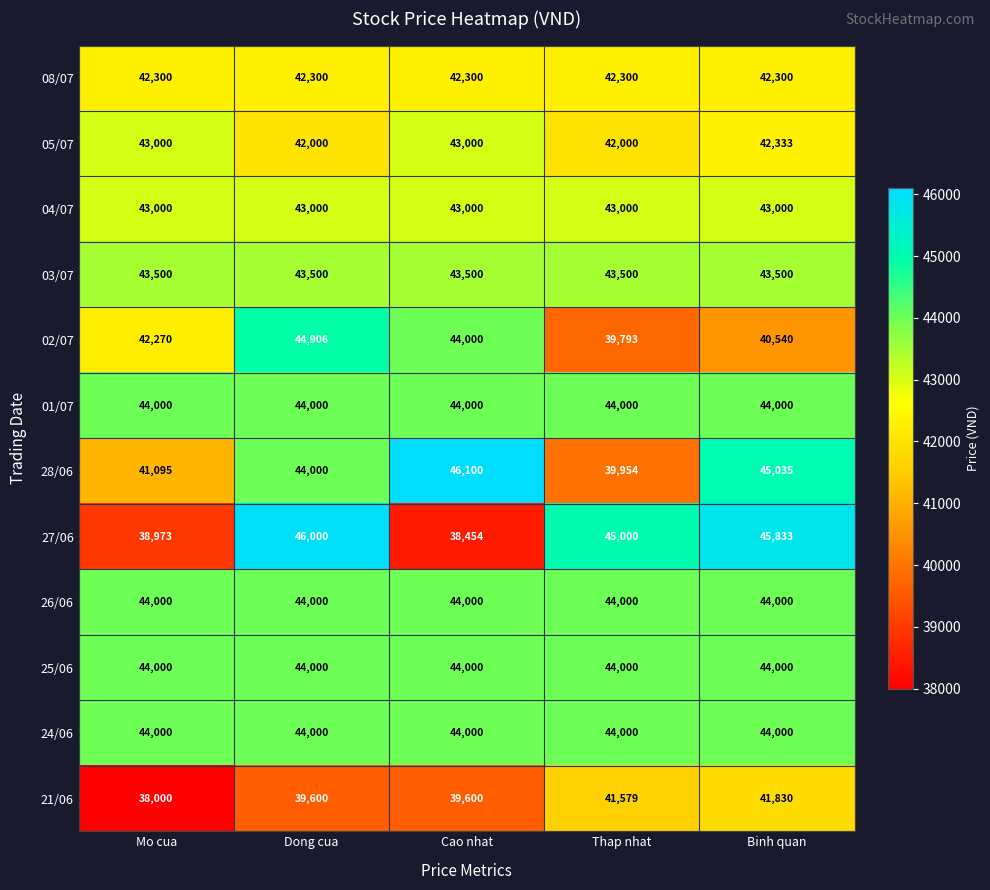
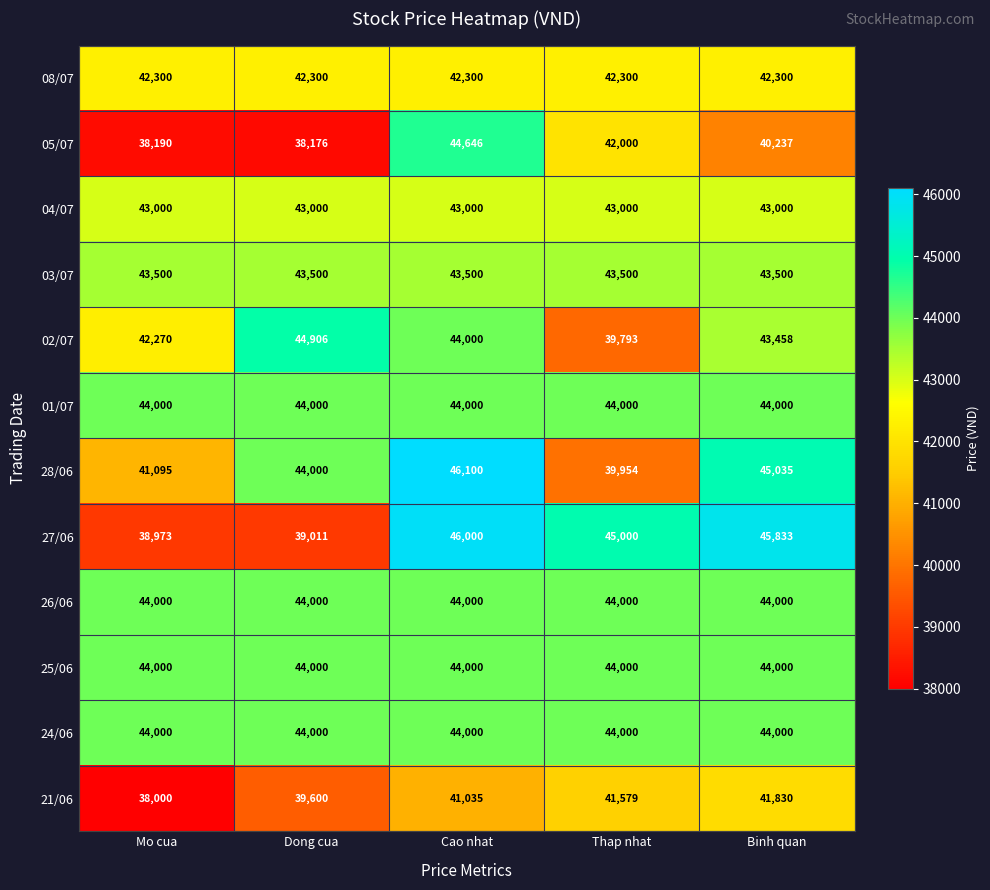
  {
    "08/07": {
      "Mo cua": "42,300",
      "Dong cua": "42,300",
      "Cao nhat": "42,300",
      "Thap nhat": "42,300",
      "Binh quan": "42,300"
    },
    "05/07": {
-     "Mo cua": "43,000",
-     "Dong cua": "42,000",
-     "Cao nhat": "43,000",
+     "Mo cua": "38,190",
+     "Dong cua": "38,176",
+     "Cao nhat": "44,646",
      "Thap nhat": "42,000",
-     "Binh quan": "42,333"
+     "Binh quan": "40,237"
    },
    "04/07": {
      "Mo cua": "43,000",
      "Dong cua": "43,000",
      "Cao nhat": "43,000",
      "Thap nhat": "43,000",
      "Binh quan": "43,000"
    },
    "03/07": {
      "Mo cua": "43,500",
      "Dong cua": "43,500",
      "Cao nhat": "43,500",
      "Thap nhat": "43,500",
      "Binh quan": "43,500"
    },
    "02/07": {
      "Mo cua": "42,270",
      "Dong cua": "44,906",
      "Cao nhat": "44,000",
      "Thap nhat": "39,793",
-     "Binh quan": "40,540"
+     "Binh quan": "43,458"
    },
    "01/07": {
      "Mo cua": "44,000",
      "Dong cua": "44,000",
      "Cao nhat": "44,000",
      "Thap nhat": "44,000",
      "Binh quan": "44,000"
    },
    "28/06": {
      "Mo cua": "41,095",
      "Dong cua": "44,000",
      "Cao nhat": "46,100",
      "Thap nhat": "39,954",
      "Binh quan": "45,035"
    },
    "27/06": {
      "Mo cua": "38,973",
-     "Dong cua": "46,000",
-     "Cao nhat": "38,454",
+     "Dong cua": "39,011",
+     "Cao nhat": "46,000",
      "Thap nhat": "45,000",
      "Binh quan": "45,833"
    },
    "26/06": {
      "Mo cua": "44,000",
      "Dong cua": "44,000",
      "Cao nhat": "44,000",
      "Thap nhat": "44,000",
      "Binh quan": "44,000"
    },
    "25/06": {
      "Mo cua": "44,000",
      "Dong cua": "44,000",
      "Cao nhat": "44,000",
      "Thap nhat": "44,000",
      "Binh quan": "44,000"
    },
    "24/06": {
      "Mo cua": "44,000",
      "Dong cua": "44,000",
      "Cao nhat": "44,000",
      "Thap nhat": "44,000",
      "Binh quan": "44,000"
    },
    "21/06": {
      "Mo cua": "38,000",
      "Dong cua": "39,600",
-     "Cao nhat": "39,600",
+     "Cao nhat": "41,035",
      "Thap nhat": "41,579",
      "Binh quan": "41,830"
    }
  }
